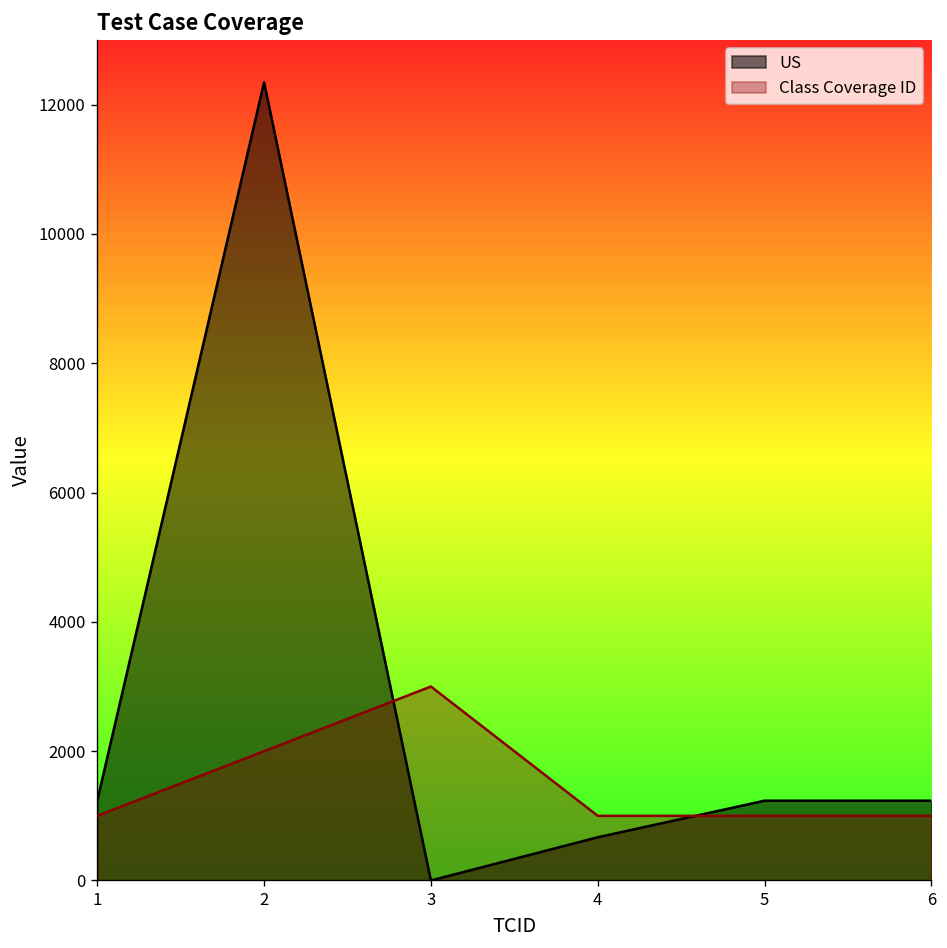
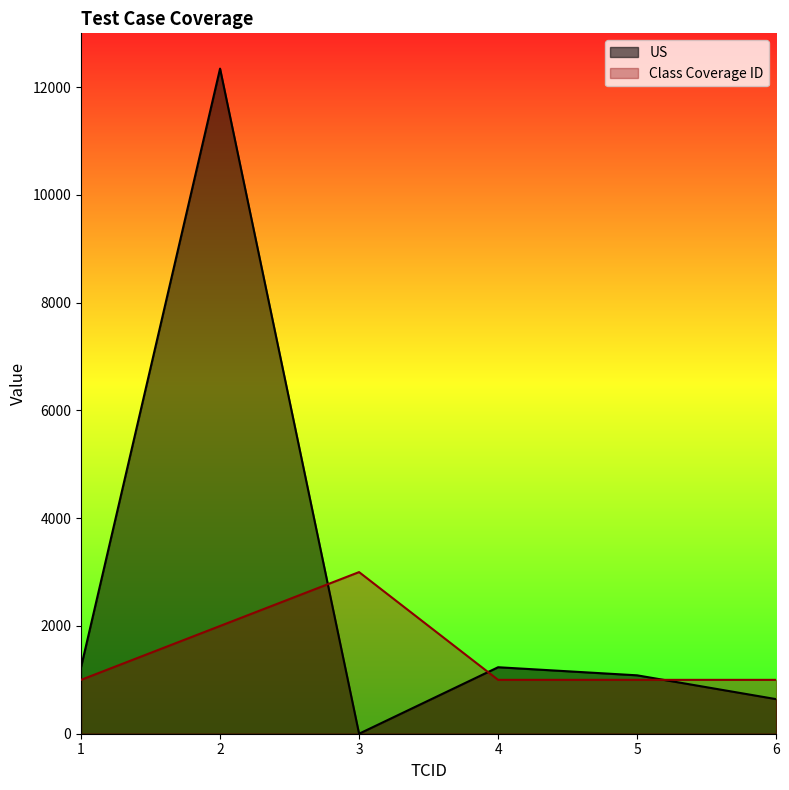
  {
    "US": {
      "1": 1200,
      "2": 12300,
      "3": 0,
-     "4": 700,
-     "5": 1200,
-     "6": 1200
+     "4": 1200,
+     "5": 1100,
+     "6": 600
    },
    "Class Coverage ID": {
      "1": 1000,
      "2": 2000,
      "3": 3000,
      "4": 1000,
      "5": 1000,
      "6": 1000
    }
  }
